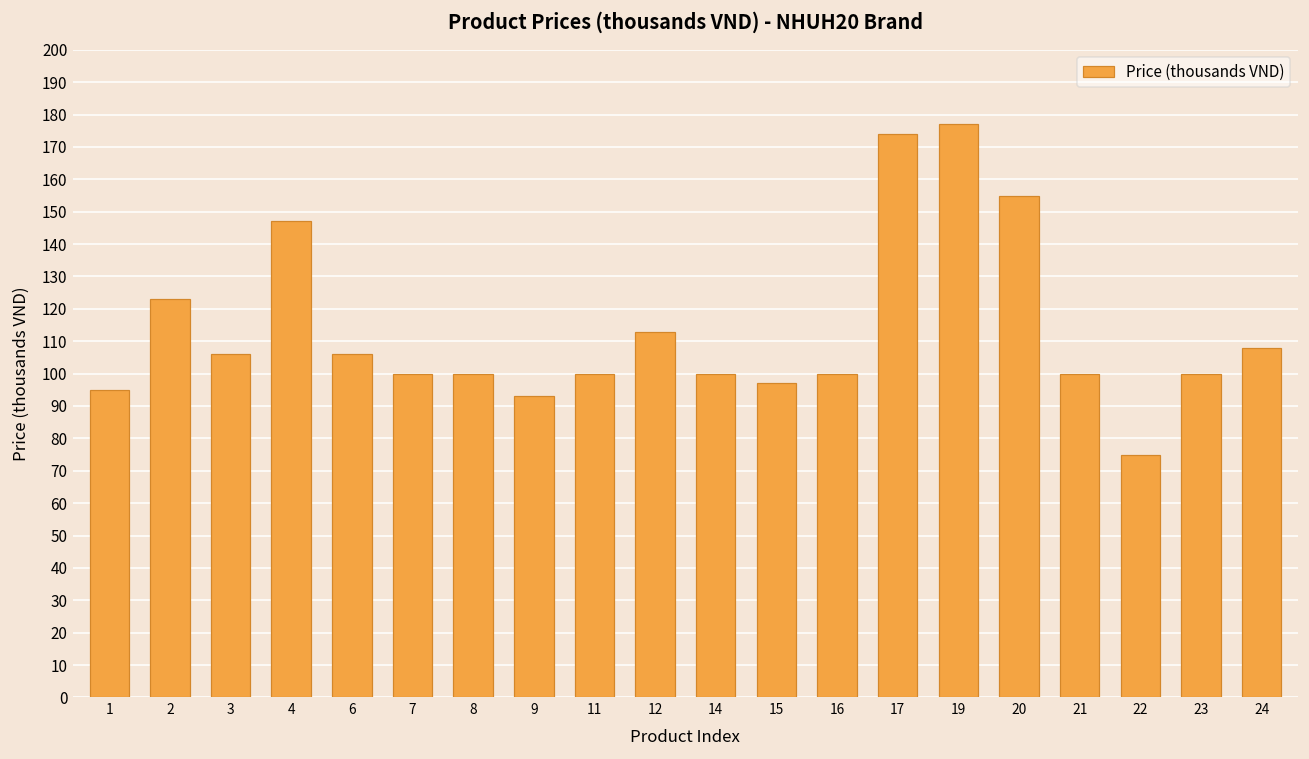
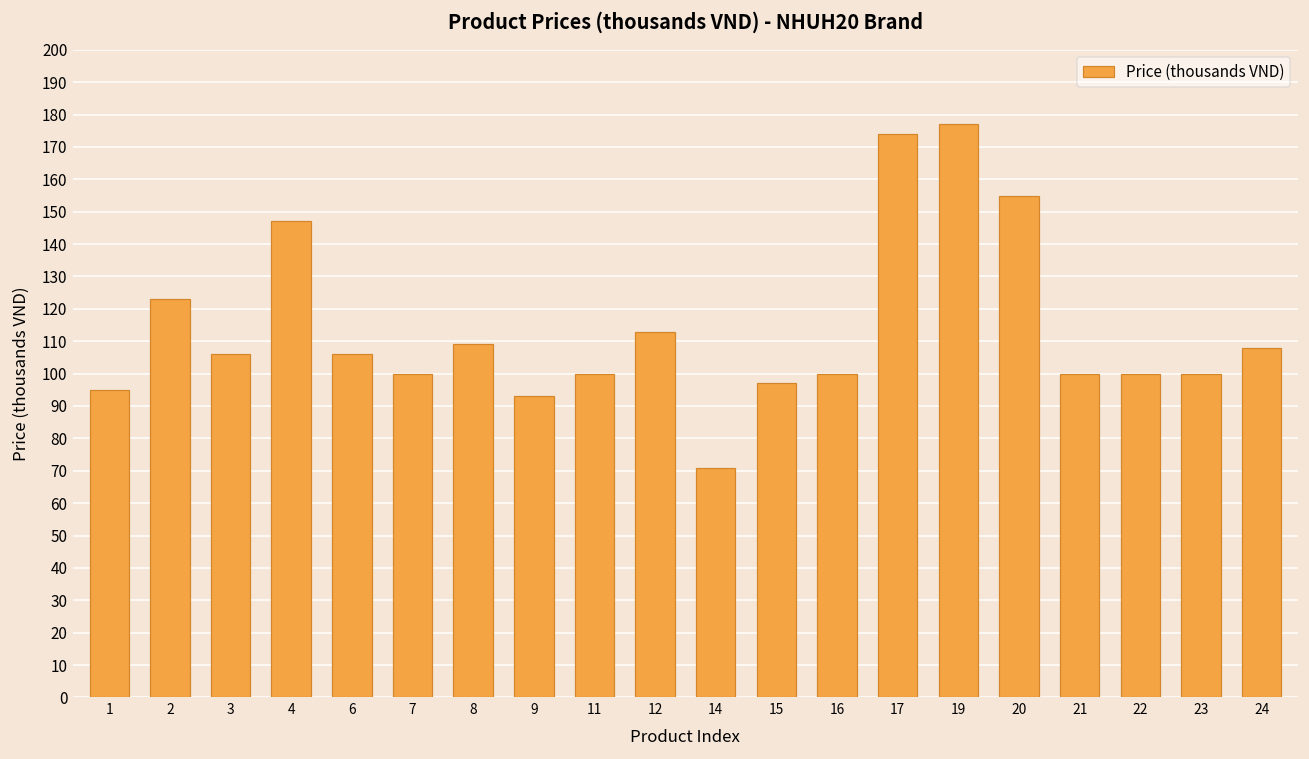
  {
    "1": 95,
    "2": 123,
    "3": 106,
    "4": 147,
    "6": 106,
    "7": 100,
-   "8": 100,
+   "8": 109,
    "9": 93,
    "11": 100,
    "12": 113,
-   "14": 100,
+   "14": 71,
    "15": 97,
    "16": 100,
    "17": 174,
    "19": 177,
    "20": 155,
    "21": 100,
-   "22": 75,
+   "22": 100,
    "23": 100,
    "24": 108
  }
